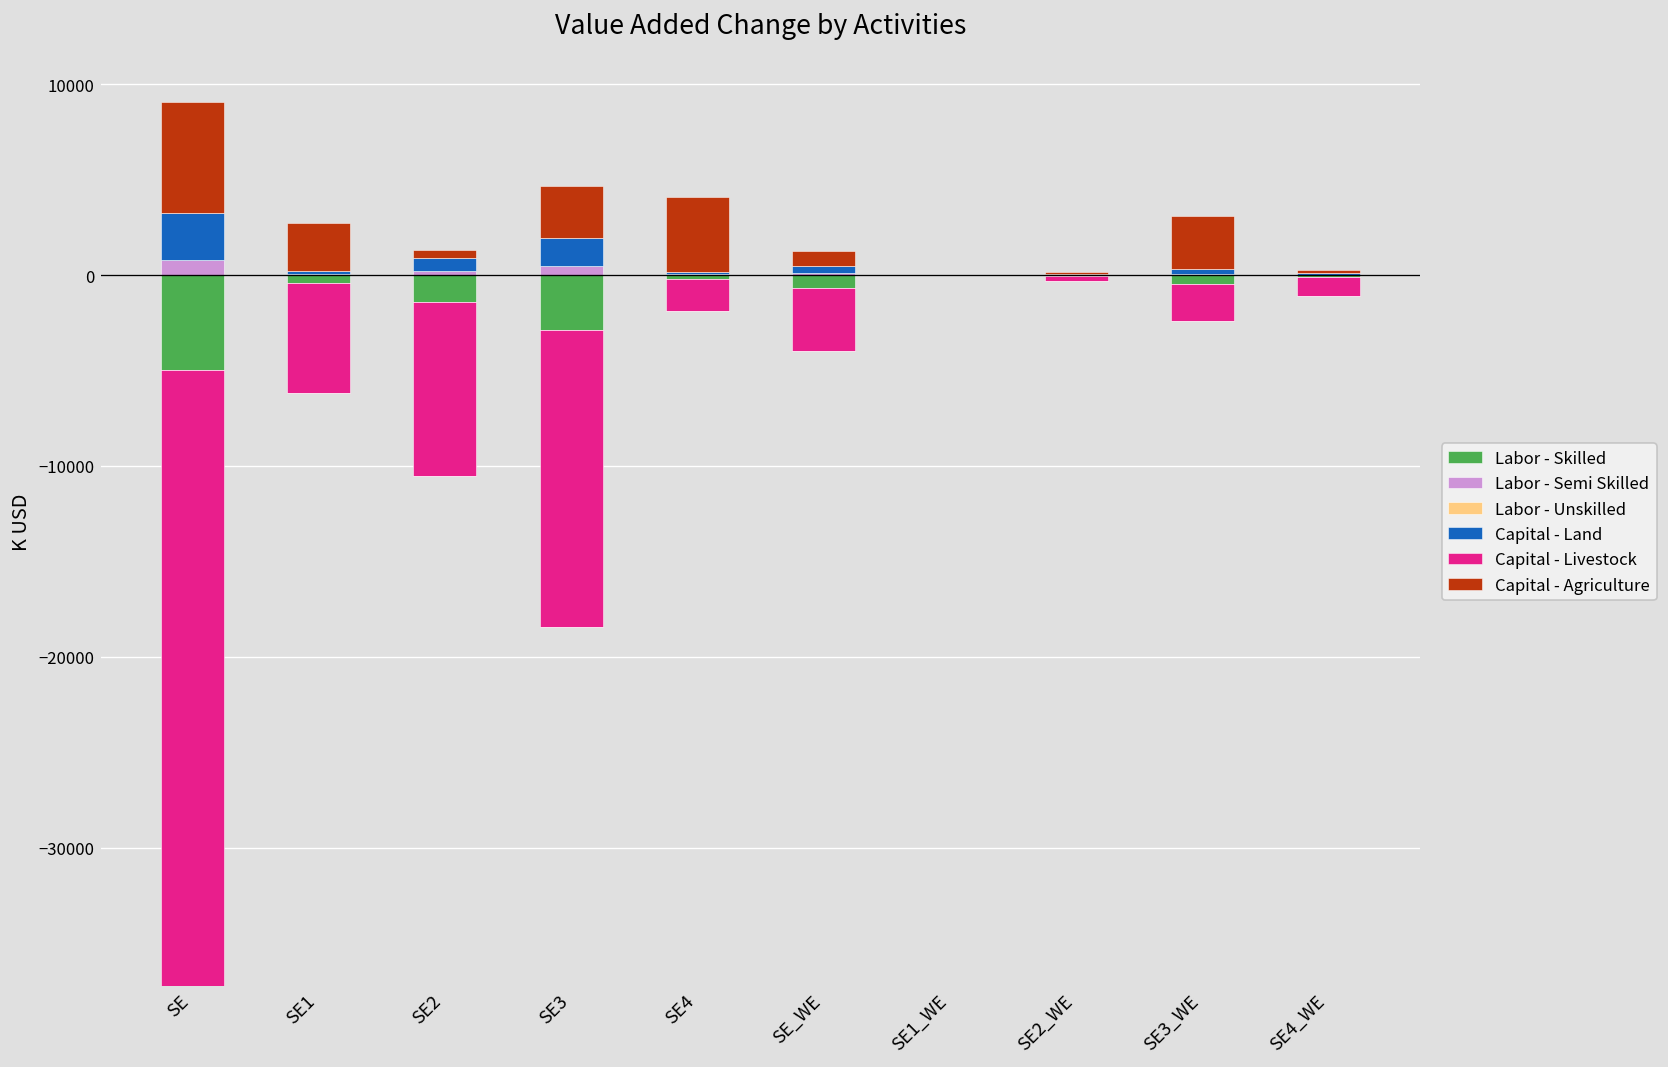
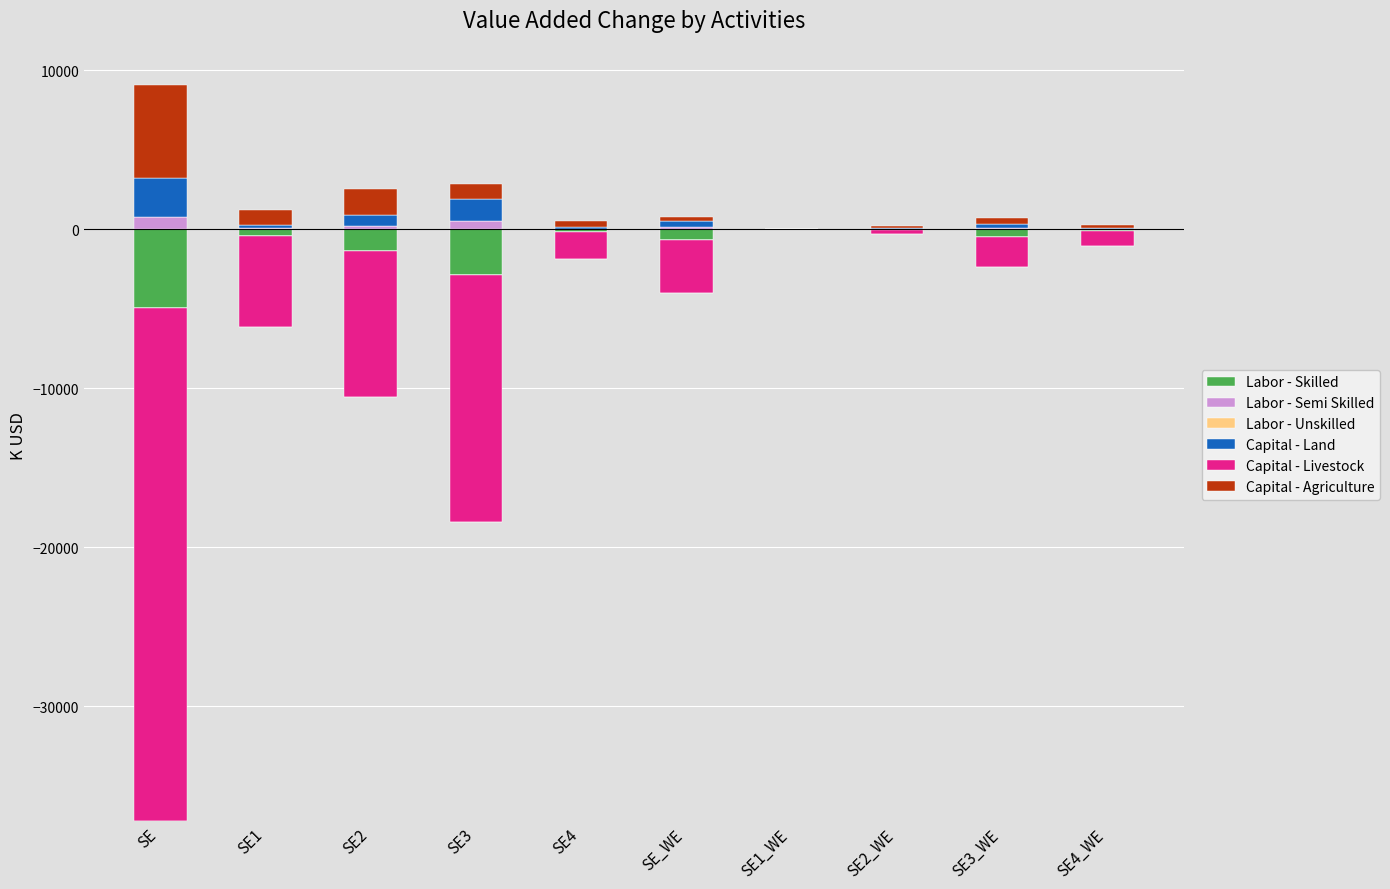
  {
    "Labor - Unskilled": {
      "SE1": 0,
      "SE4": 0,
      "SE_WE": 0,
      "SE1_WE": 0,
      "SE2_WE": 0,
      "SE3_WE": 0,
      "SE4_WE": 0
    },
    "Capital - Agriculture": {
      "SE": 5800,
-     "SE1": 2500,
-     "SE2": 400,
-     "SE3": 2800,
-     "SE4": 4000,
-     "SE_WE": 800,
+     "SE1": 1000,
+     "SE2": 1600,
+     "SE3": 900,
+     "SE4": 300,
+     "SE_WE": 300,
      "SE1_WE": 0,
-     "SE3_WE": 2800,
+     "SE3_WE": 400,
      "SE4_WE": 200
    }
  }
